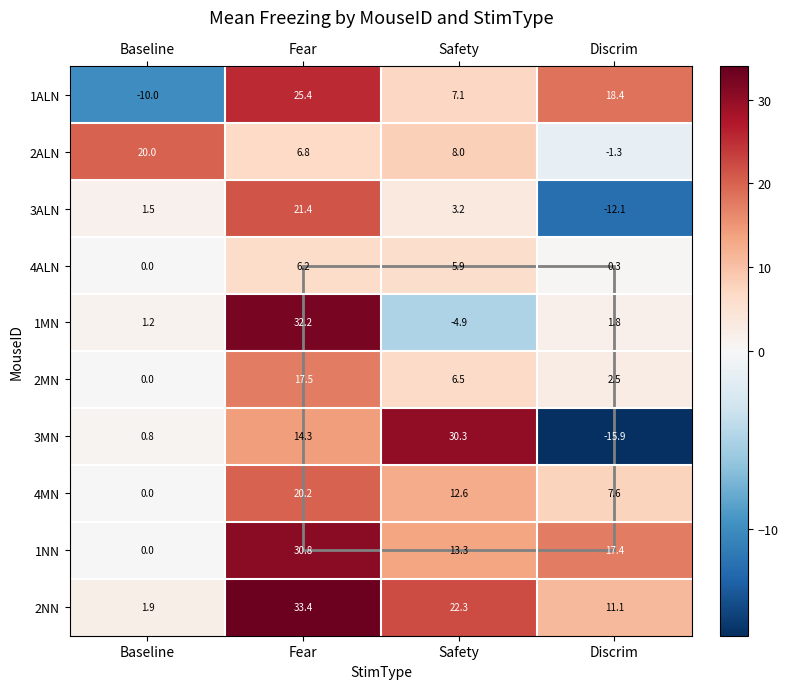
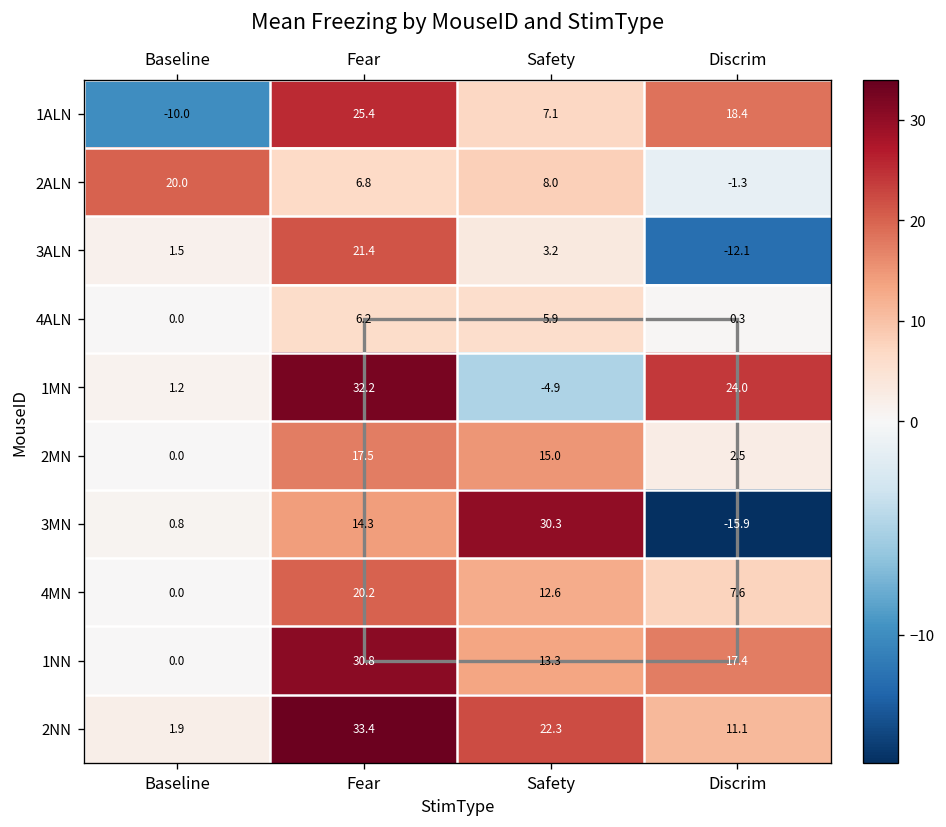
  {
    "1ALN": {
      "Baseline": -10.0,
      "Fear": 25.4,
      "Safety": 7.1,
      "Discrim": 18.4
    },
    "2ALN": {
      "Baseline": 20.0,
      "Fear": 6.8,
      "Safety": 8.0,
      "Discrim": -1.3
    },
    "3ALN": {
      "Baseline": 1.5,
      "Fear": 21.4,
      "Safety": 3.2,
      "Discrim": -12.1
    },
    "4ALN": {
      "Baseline": 0.0,
      "Fear": 6.2,
      "Safety": 5.9,
      "Discrim": 0.3
    },
    "1MN": {
      "Baseline": 1.2,
      "Fear": 32.2,
      "Safety": -4.9,
-     "Discrim": 1.8
+     "Discrim": 24.0
    },
    "2MN": {
      "Baseline": 0.0,
      "Fear": 17.5,
-     "Safety": 6.5,
+     "Safety": 15.0,
      "Discrim": 2.5
    },
    "3MN": {
      "Baseline": 0.8,
      "Fear": 14.3,
      "Safety": 30.3,
      "Discrim": -15.9
    },
    "4MN": {
      "Baseline": 0.0,
      "Fear": 20.2,
      "Safety": 12.6,
      "Discrim": 7.6
    },
    "1NN": {
      "Baseline": 0.0,
      "Fear": 30.8,
      "Safety": 13.3,
      "Discrim": 17.4
    },
    "2NN": {
      "Baseline": 1.9,
      "Fear": 33.4,
      "Safety": 22.3,
      "Discrim": 11.1
    }
  }
